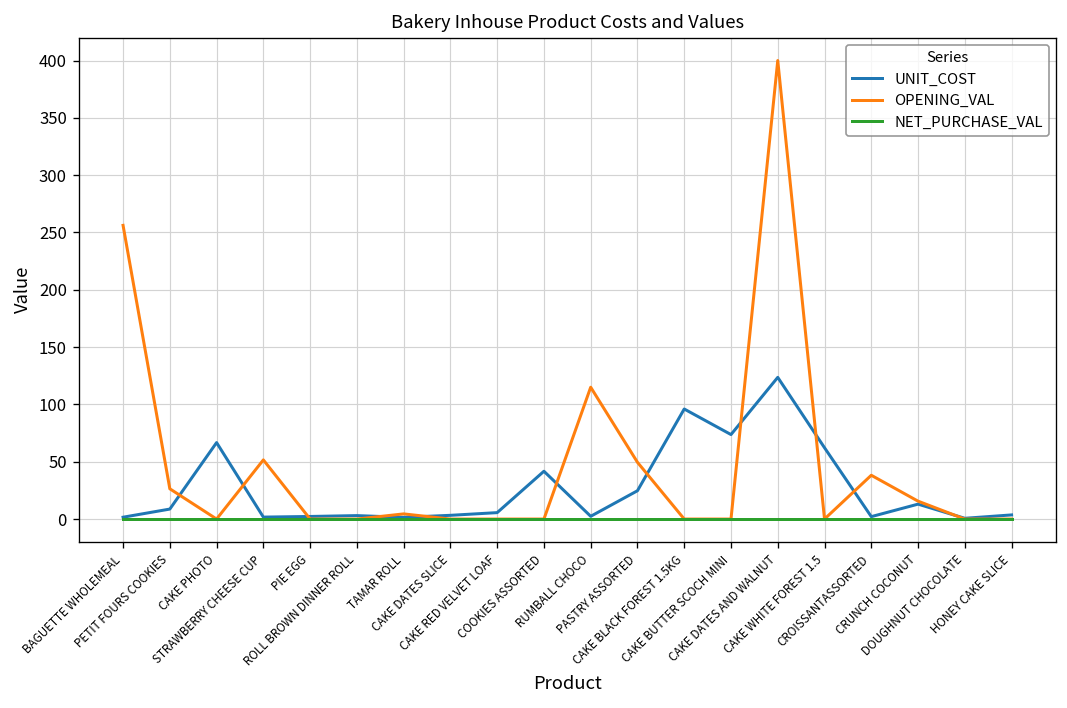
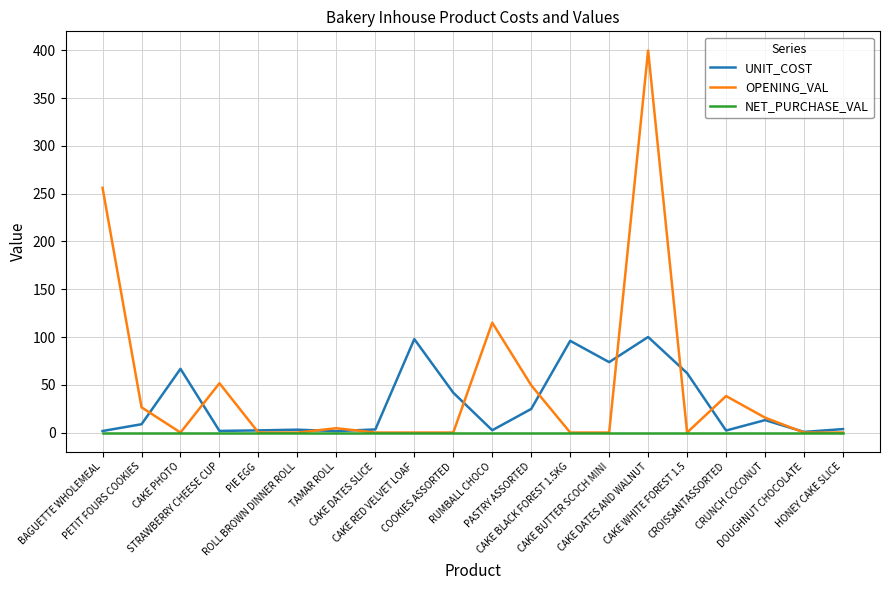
  {
    "UNIT_COST": {
      "PETIT FOURS COOKIES": 10,
      "CAKE PHOTO": 70,
      "ROLL BROWN DINNER ROLL": 0,
      "CAKE DATES SLICE": 0,
-     "CAKE RED VELVET LOAF": 10,
+     "CAKE RED VELVET LOAF": 100,
      "COOKIES ASSORTED": 40,
      "PASTRY ASSORTED": 20,
      "CAKE BLACK FOREST 1.5KG": 100,
      "CAKE BUTTER SCOCH MINI": 70,
-     "CAKE DATES AND WALNUT": 120,
+     "CAKE DATES AND WALNUT": 100,
      "CAKE WHITE FOREST 1.5": 60,
      "HONEY CAKE SLICE": 0
    },
    "OPENING_VAL": {
      "BAGUETTE WHOLEMEAL": 260,
      "PETIT FOURS COOKIES": 30,
      "STRAWBERRY CHEESE CUP": 50,
      "TAMAR ROLL": 0,
      "RUMBALL CHOCO": 120,
      "PASTRY ASSORTED": 50,
      "CAKE DATES AND WALNUT": 400,
      "CROISSANTASSORTED": 40
    },
    "NET_PURCHASE_VAL": {
      "PETIT FOURS COOKIES": 0,
      "PASTRY ASSORTED": 0,
      "CAKE DATES AND WALNUT": 0,
      "CRUNCH COCONUT": 0
    }
  }
